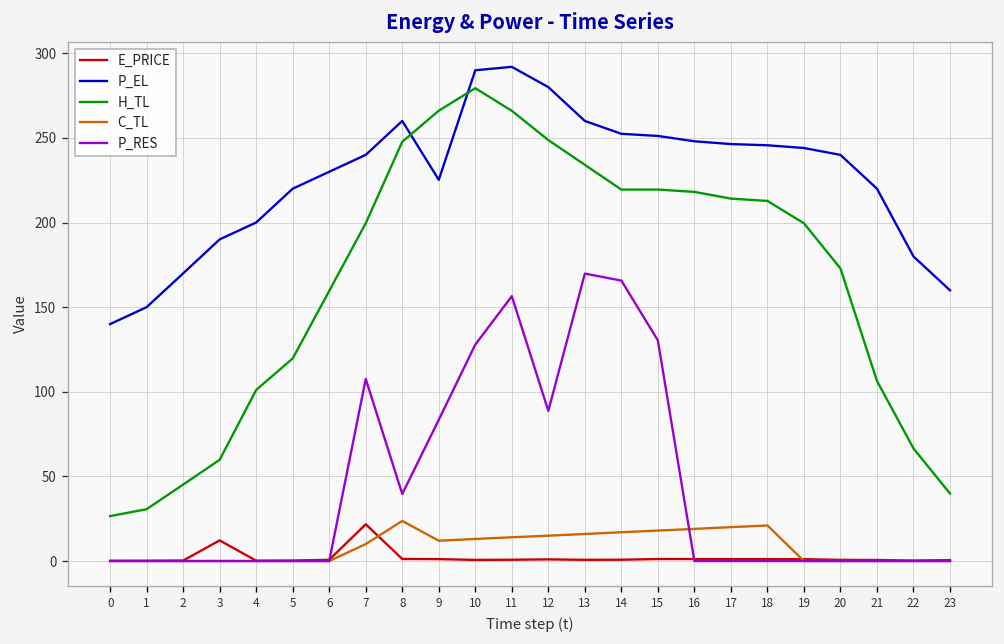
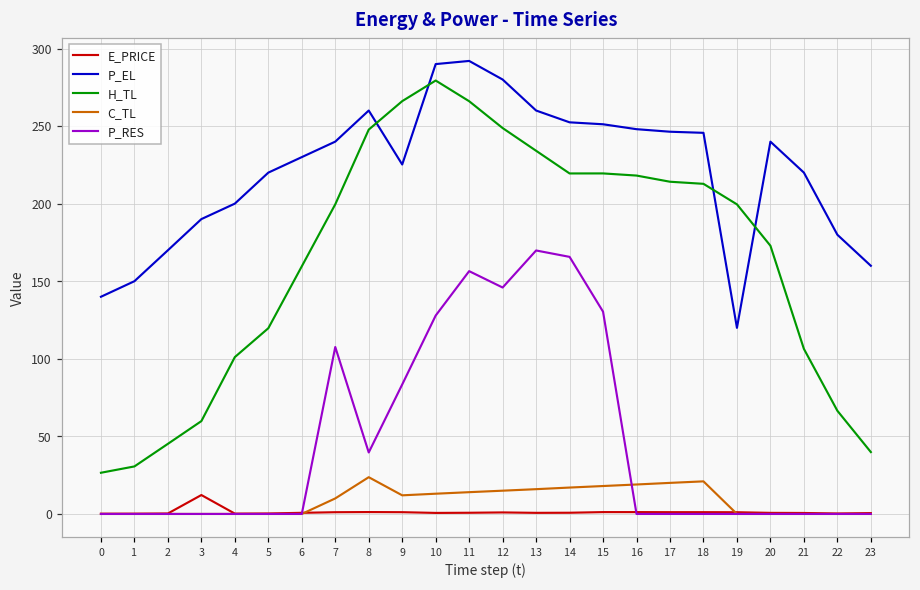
  {
    "E_PRICE": {
      "3": 12,
-     "7": 22,
+     "7": 1,
      "8": 1,
      "9": 1,
      "10": 1,
      "11": 1,
      "12": 1,
      "13": 1,
      "14": 1,
      "15": 1
    },
    "P_EL": {
      "0": 140,
      "1": 150,
      "2": 170,
      "3": 190,
      "4": 200,
      "5": 220,
      "6": 230,
      "7": 240,
      "8": 260,
      "9": 225,
      "10": 290,
      "11": 292,
      "12": 280,
      "13": 260,
      "14": 252,
      "15": 251,
      "16": 248,
      "17": 246,
      "18": 246,
-     "19": 244,
+     "19": 120,
      "20": 240,
      "21": 220,
      "22": 180,
      "23": 160
    },
    "H_TL": {
      "0": 27,
      "1": 31,
      "2": 45,
      "3": 60,
      "4": 101,
      "5": 120,
      "6": 160,
      "7": 200,
      "8": 248,
      "9": 266,
      "10": 279,
      "11": 266,
      "12": 249,
      "13": 234,
      "14": 219,
      "15": 219,
      "16": 218,
      "17": 214,
      "18": 213,
      "19": 200,
      "20": 173,
      "21": 106,
      "22": 67,
      "23": 40
    },
    "C_TL": {
      "7": 10,
      "8": 24,
      "9": 12,
      "10": 13,
      "11": 14,
      "12": 15,
      "13": 16,
      "14": 17,
      "15": 18,
      "16": 19,
      "17": 20,
      "18": 21
    },
    "P_RES": {
      "7": 108,
      "8": 40,
      "9": 83,
      "10": 128,
      "11": 156,
-     "12": 89,
+     "12": 146,
      "13": 170,
      "14": 166,
      "15": 130
    }
  }
